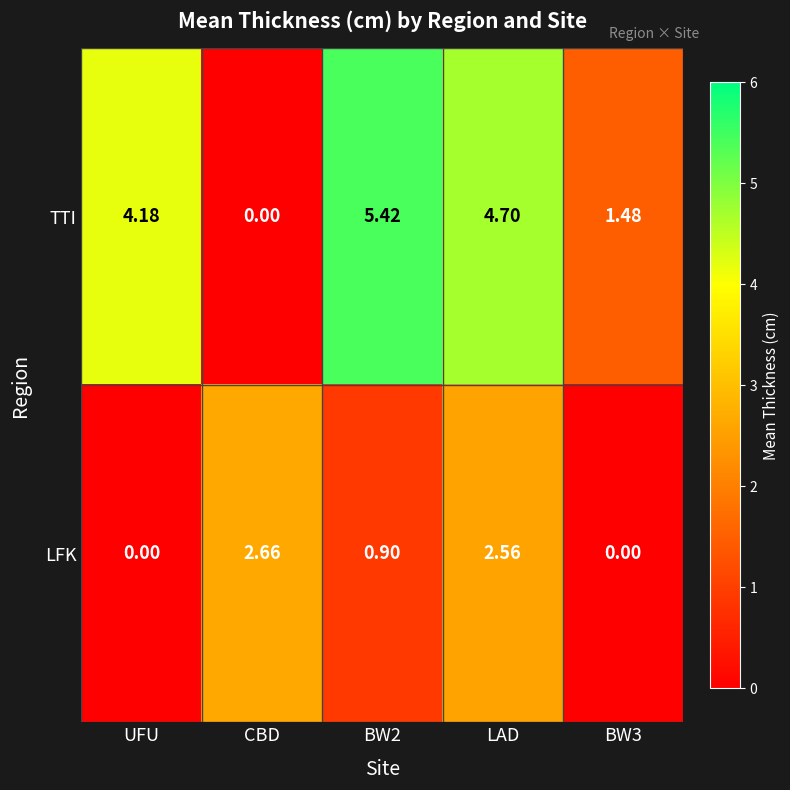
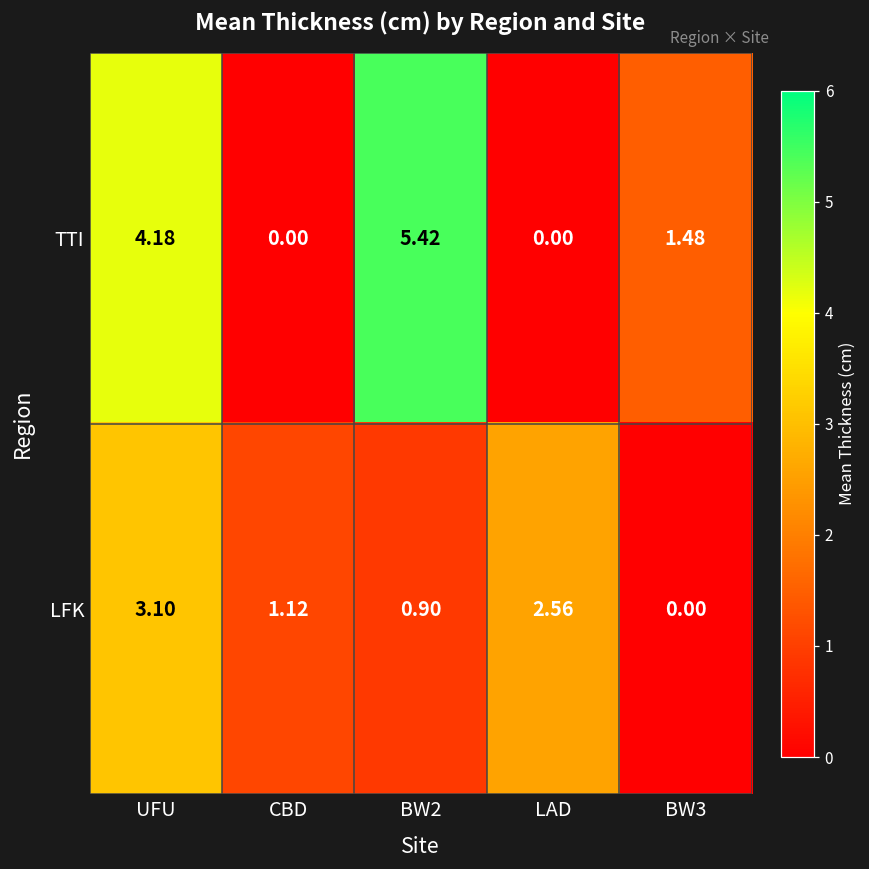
  {
    "TTI": {
      "UFU": 4.18,
      "CBD": 0.00,
      "BW2": 5.42,
-     "LAD": 4.70,
+     "LAD": 0.00,
      "BW3": 1.48
    },
    "LFK": {
-     "UFU": 0.00,
-     "CBD": 2.66,
+     "UFU": 3.10,
+     "CBD": 1.12,
      "BW2": 0.90,
      "LAD": 2.56,
      "BW3": 0.00
    }
  }
